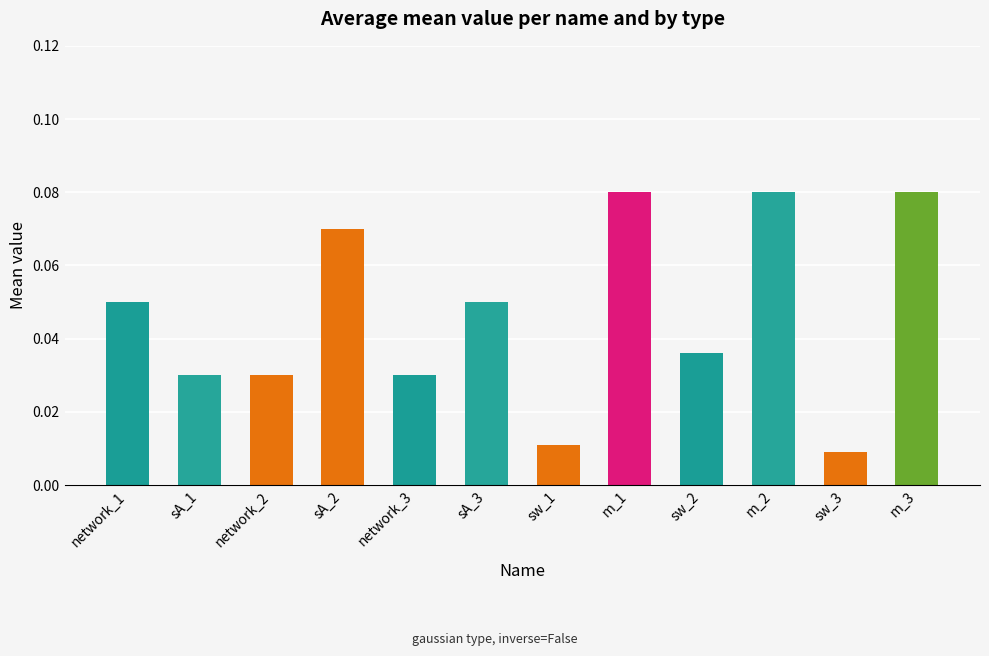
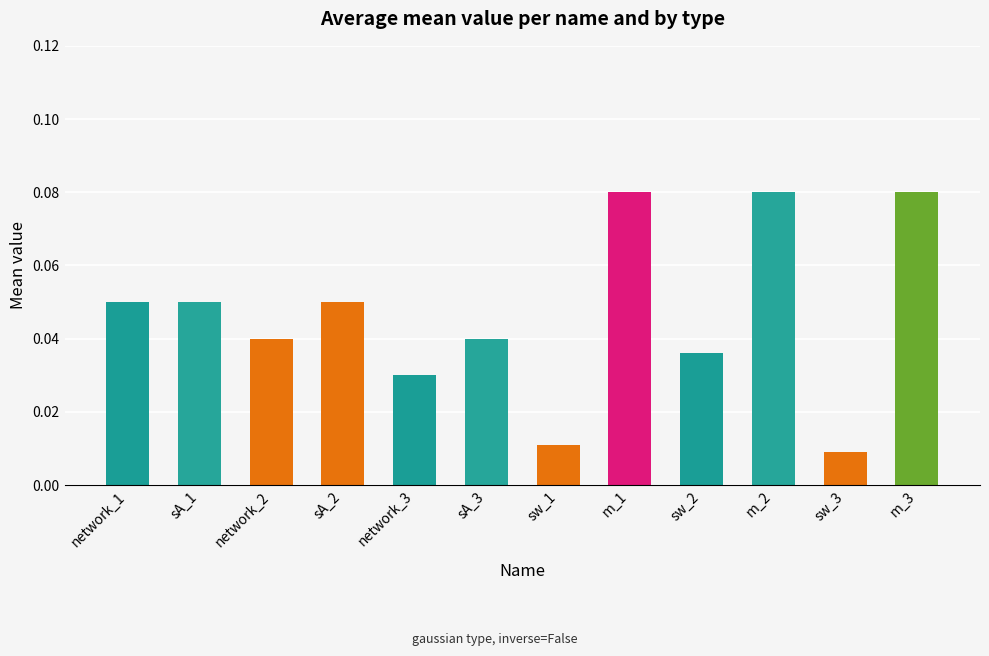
  {
    "network_1": 0.05,
-   "sA_1": 0.03,
-   "network_2": 0.03,
-   "sA_2": 0.07,
+   "sA_1": 0.05,
+   "network_2": 0.04,
+   "sA_2": 0.05,
    "network_3": 0.03,
-   "sA_3": 0.05,
+   "sA_3": 0.04,
    "sw_1": 0.011,
    "m_1": 0.08,
    "sw_2": 0.036,
    "m_2": 0.08,
    "sw_3": 0.009,
    "m_3": 0.08
  }
